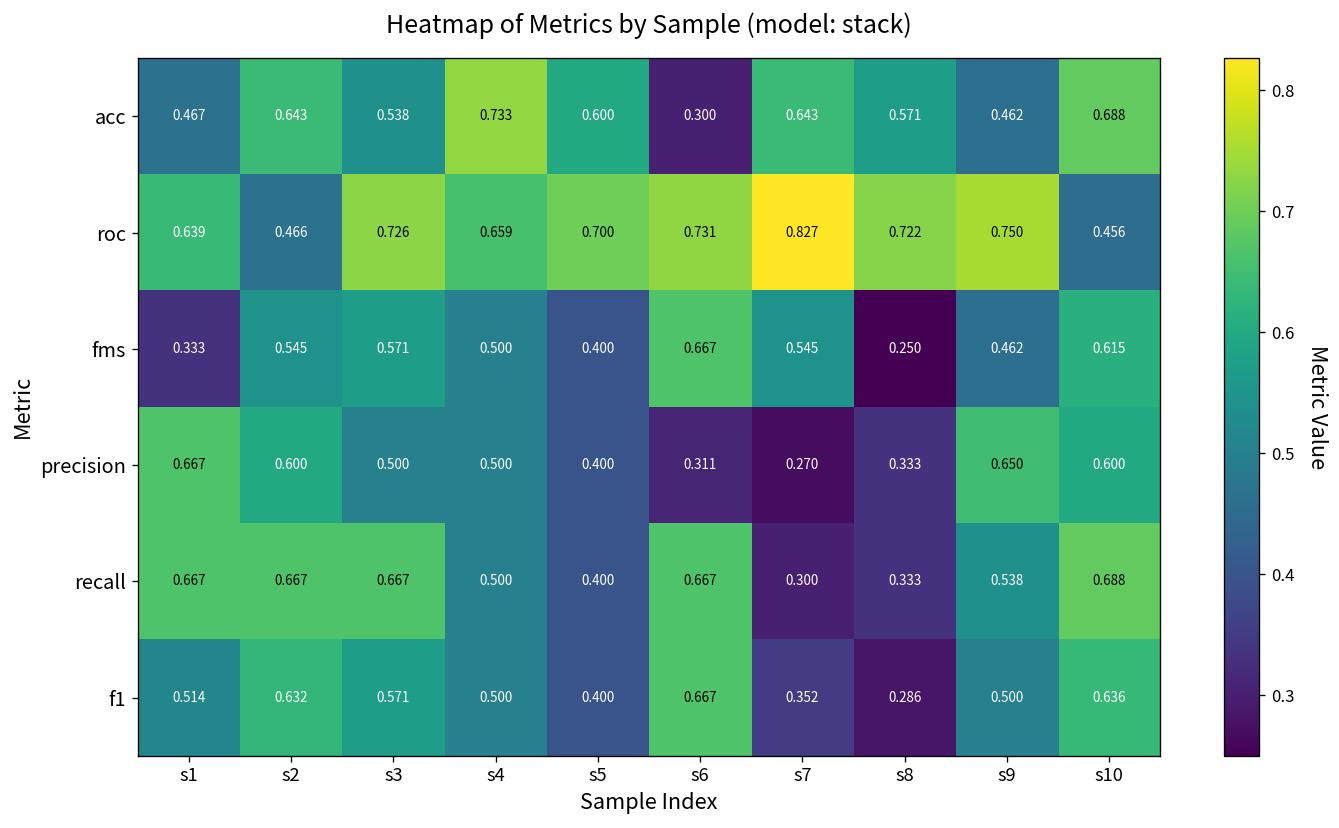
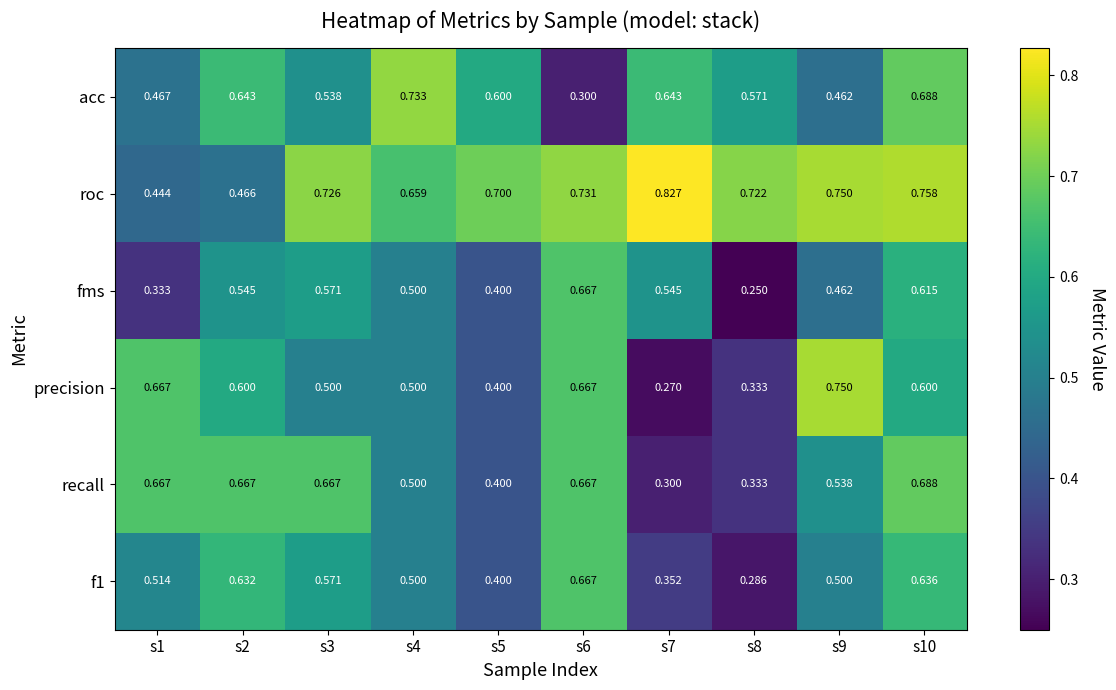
  {
    "acc": {
      "s1": 0.467,
      "s2": 0.643,
      "s3": 0.538,
      "s4": 0.733,
      "s5": 0.600,
      "s6": 0.300,
      "s7": 0.643,
      "s8": 0.571,
      "s9": 0.462,
      "s10": 0.688
    },
    "roc": {
-     "s1": 0.639,
+     "s1": 0.444,
      "s2": 0.466,
      "s3": 0.726,
      "s4": 0.659,
      "s5": 0.700,
      "s6": 0.731,
      "s7": 0.827,
      "s8": 0.722,
      "s9": 0.750,
-     "s10": 0.456
+     "s10": 0.758
    },
    "fms": {
      "s1": 0.333,
      "s2": 0.545,
      "s3": 0.571,
      "s4": 0.500,
      "s5": 0.400,
      "s6": 0.667,
      "s7": 0.545,
      "s8": 0.250,
      "s9": 0.462,
      "s10": 0.615
    },
    "precision": {
      "s1": 0.667,
      "s2": 0.600,
      "s3": 0.500,
      "s4": 0.500,
      "s5": 0.400,
-     "s6": 0.311,
+     "s6": 0.667,
      "s7": 0.270,
      "s8": 0.333,
-     "s9": 0.650,
+     "s9": 0.750,
      "s10": 0.600
    },
    "recall": {
      "s1": 0.667,
      "s2": 0.667,
      "s3": 0.667,
      "s4": 0.500,
      "s5": 0.400,
      "s6": 0.667,
      "s7": 0.300,
      "s8": 0.333,
      "s9": 0.538,
      "s10": 0.688
    },
    "f1": {
      "s1": 0.514,
      "s2": 0.632,
      "s3": 0.571,
      "s4": 0.500,
      "s5": 0.400,
      "s6": 0.667,
      "s7": 0.352,
      "s8": 0.286,
      "s9": 0.500,
      "s10": 0.636
    }
  }
